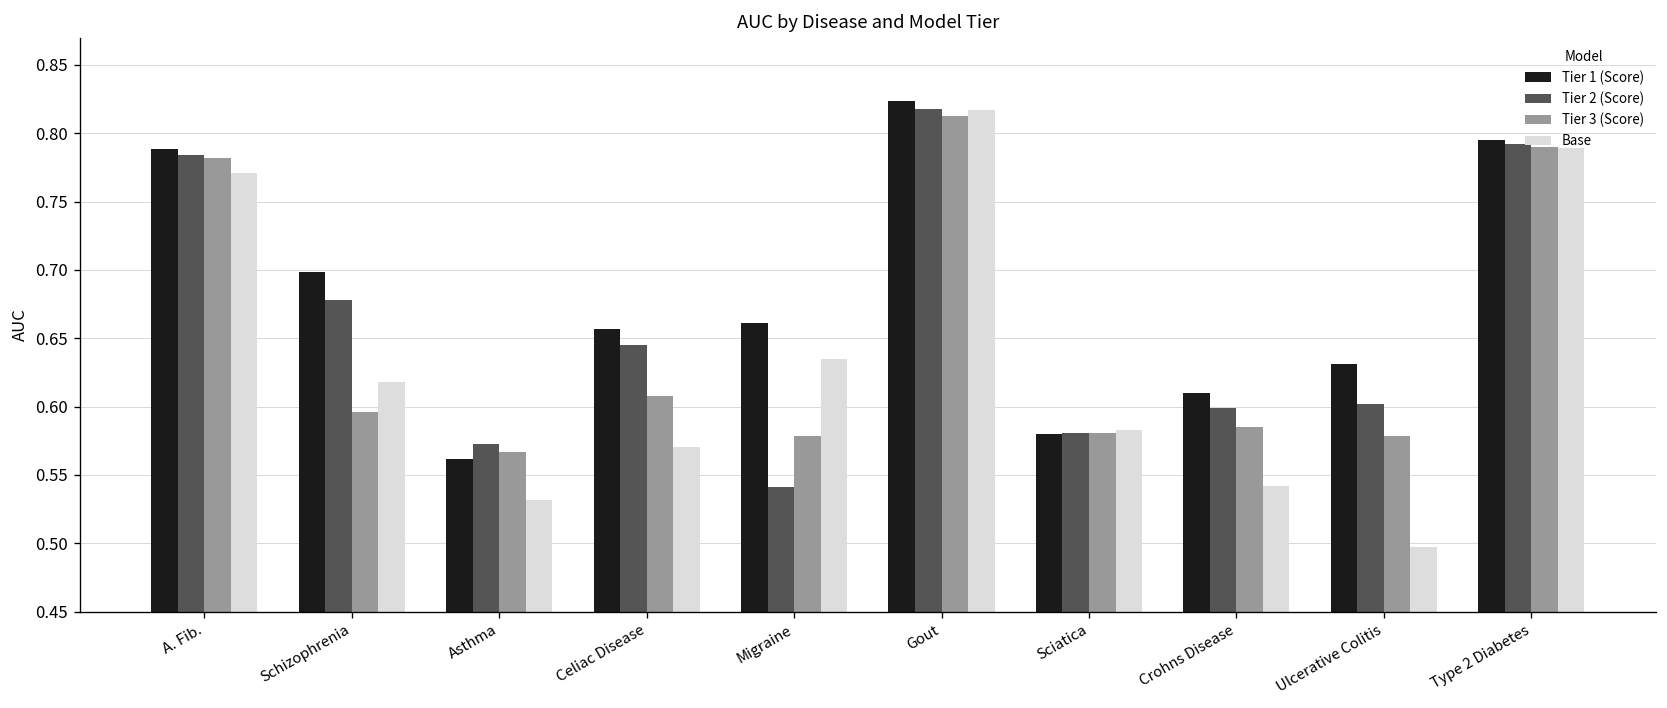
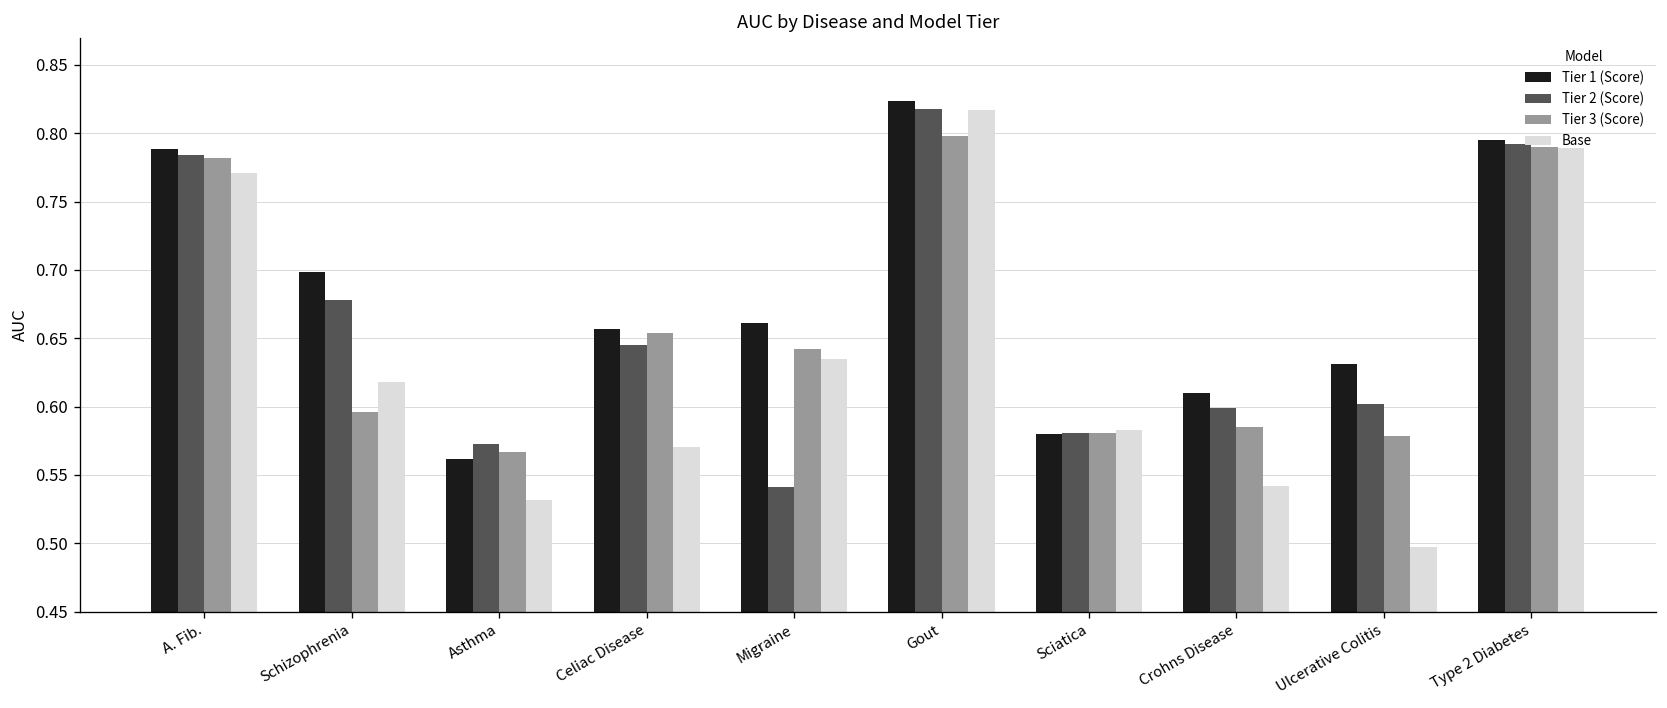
  {
    "Tier 1 (Score)": {
      "A. Fib.": 0.789,
      "Schizophrenia": 0.699,
      "Asthma": 0.562,
      "Celiac Disease": 0.657,
      "Migraine": 0.661,
      "Gout": 0.824,
      "Sciatica": 0.580,
      "Crohns Disease": 0.610,
      "Ulcerative Colitis": 0.631,
      "Type 2 Diabetes": 0.795
    },
    "Tier 2 (Score)": {
      "A. Fib.": 0.784,
      "Schizophrenia": 0.678,
      "Asthma": 0.573,
      "Celiac Disease": 0.645,
      "Migraine": 0.541,
      "Gout": 0.818,
      "Sciatica": 0.581,
      "Crohns Disease": 0.599,
      "Ulcerative Colitis": 0.602,
      "Type 2 Diabetes": 0.792
    },
    "Tier 3 (Score)": {
      "A. Fib.": 0.782,
      "Schizophrenia": 0.596,
      "Asthma": 0.567,
-     "Celiac Disease": 0.608,
-     "Migraine": 0.579,
-     "Gout": 0.813,
+     "Celiac Disease": 0.654,
+     "Migraine": 0.642,
+     "Gout": 0.798,
      "Sciatica": 0.581,
      "Crohns Disease": 0.585,
      "Ulcerative Colitis": 0.579,
      "Type 2 Diabetes": 0.790
    },
    "Base": {
      "A. Fib.": 0.771,
      "Schizophrenia": 0.618,
      "Asthma": 0.531,
      "Celiac Disease": 0.571,
      "Migraine": 0.635,
      "Gout": 0.817,
      "Sciatica": 0.583,
      "Crohns Disease": 0.542,
      "Ulcerative Colitis": 0.497,
      "Type 2 Diabetes": 0.789
    }
  }
